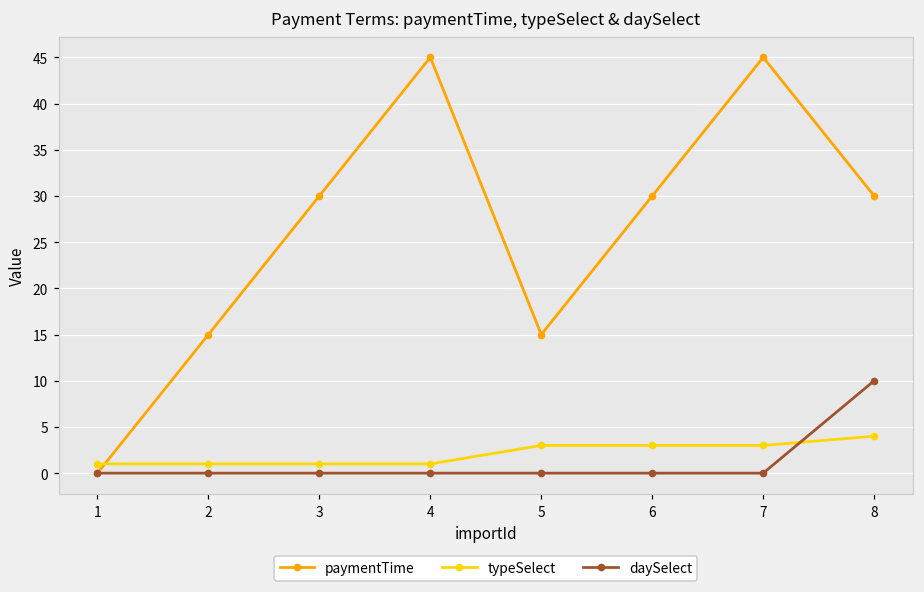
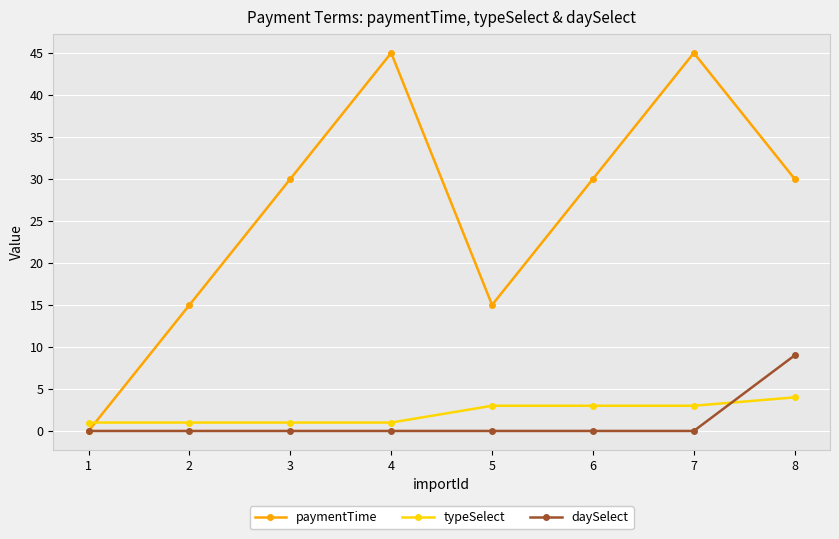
  {
    "daySelect": {
      "2": 0,
      "3": 0,
      "4": 0,
      "5": 0,
      "6": 0,
      "7": 0,
-     "8": 10
+     "8": 9
    }
  }
